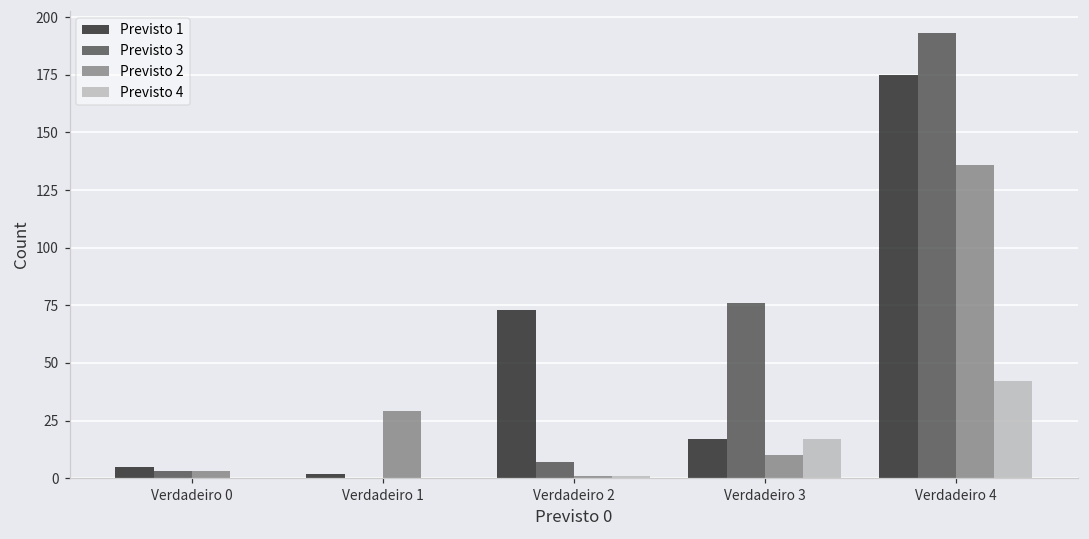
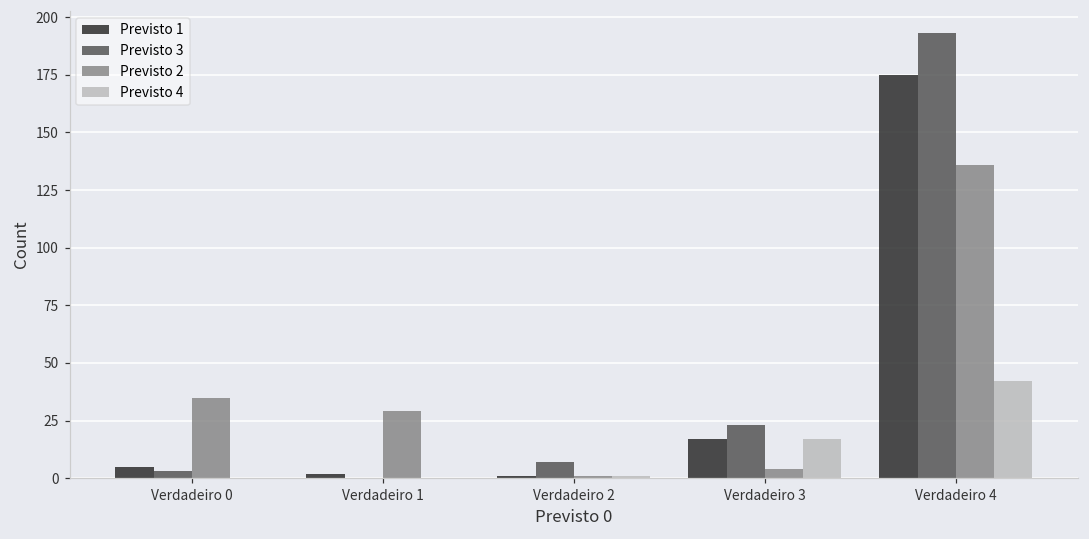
  {
    "Previsto 1": {
      "Verdadeiro 0": 5,
      "Verdadeiro 1": 2,
-     "Verdadeiro 2": 73,
+     "Verdadeiro 2": 1,
      "Verdadeiro 3": 17,
      "Verdadeiro 4": 175
    },
    "Previsto 3": {
      "Verdadeiro 0": 3,
      "Verdadeiro 1": 0,
      "Verdadeiro 2": 7,
-     "Verdadeiro 3": 76,
+     "Verdadeiro 3": 23,
      "Verdadeiro 4": 193
    },
    "Previsto 2": {
-     "Verdadeiro 0": 3,
+     "Verdadeiro 0": 35,
      "Verdadeiro 1": 29,
-     "Verdadeiro 3": 10,
+     "Verdadeiro 3": 4,
      "Verdadeiro 4": 136
    },
    "Previsto 4": {
      "Verdadeiro 0": 0,
      "Verdadeiro 1": 0,
      "Verdadeiro 3": 17,
      "Verdadeiro 4": 42
    }
  }
